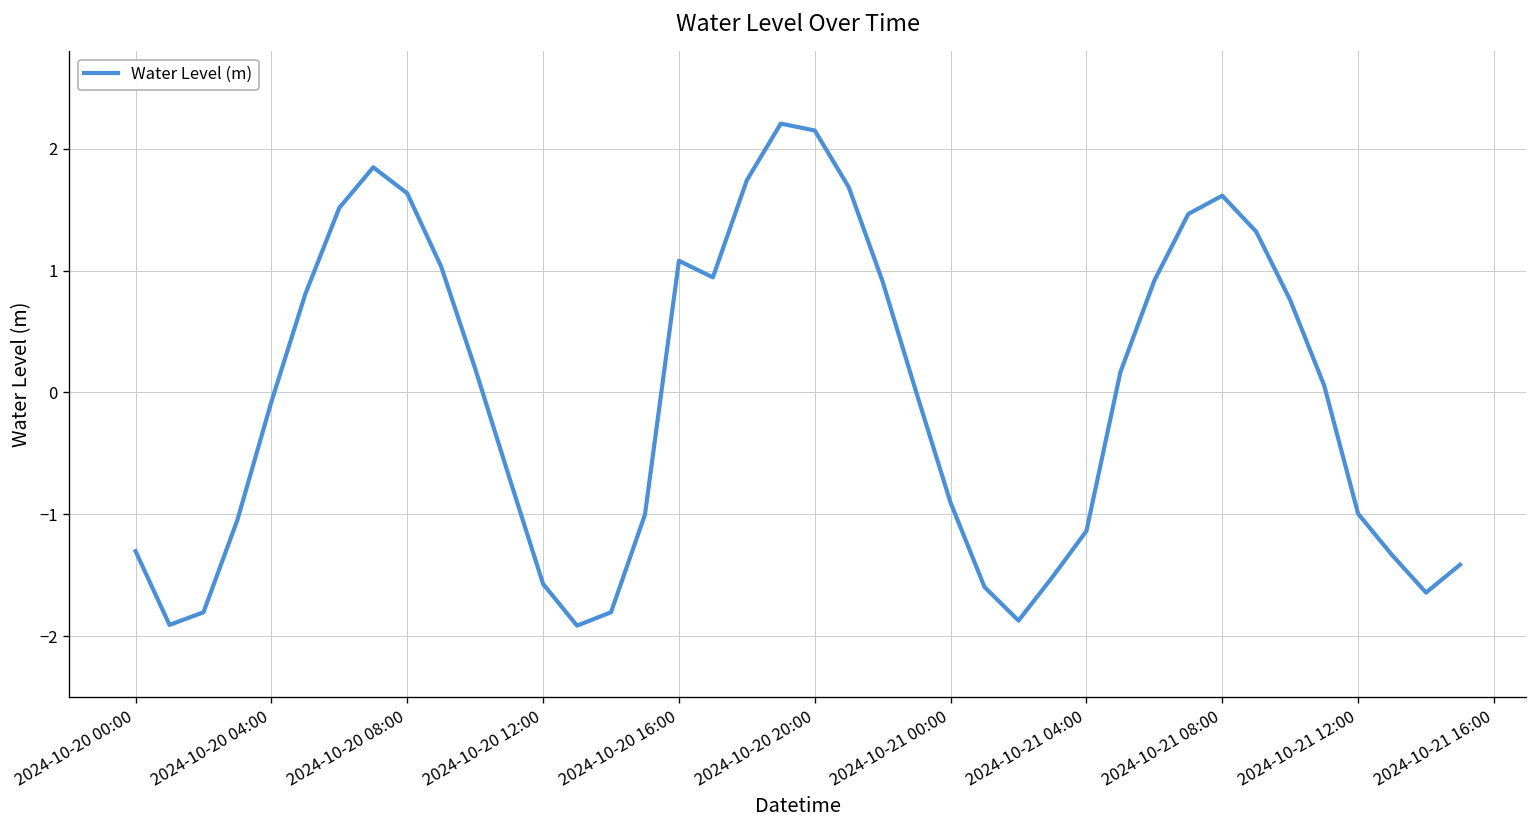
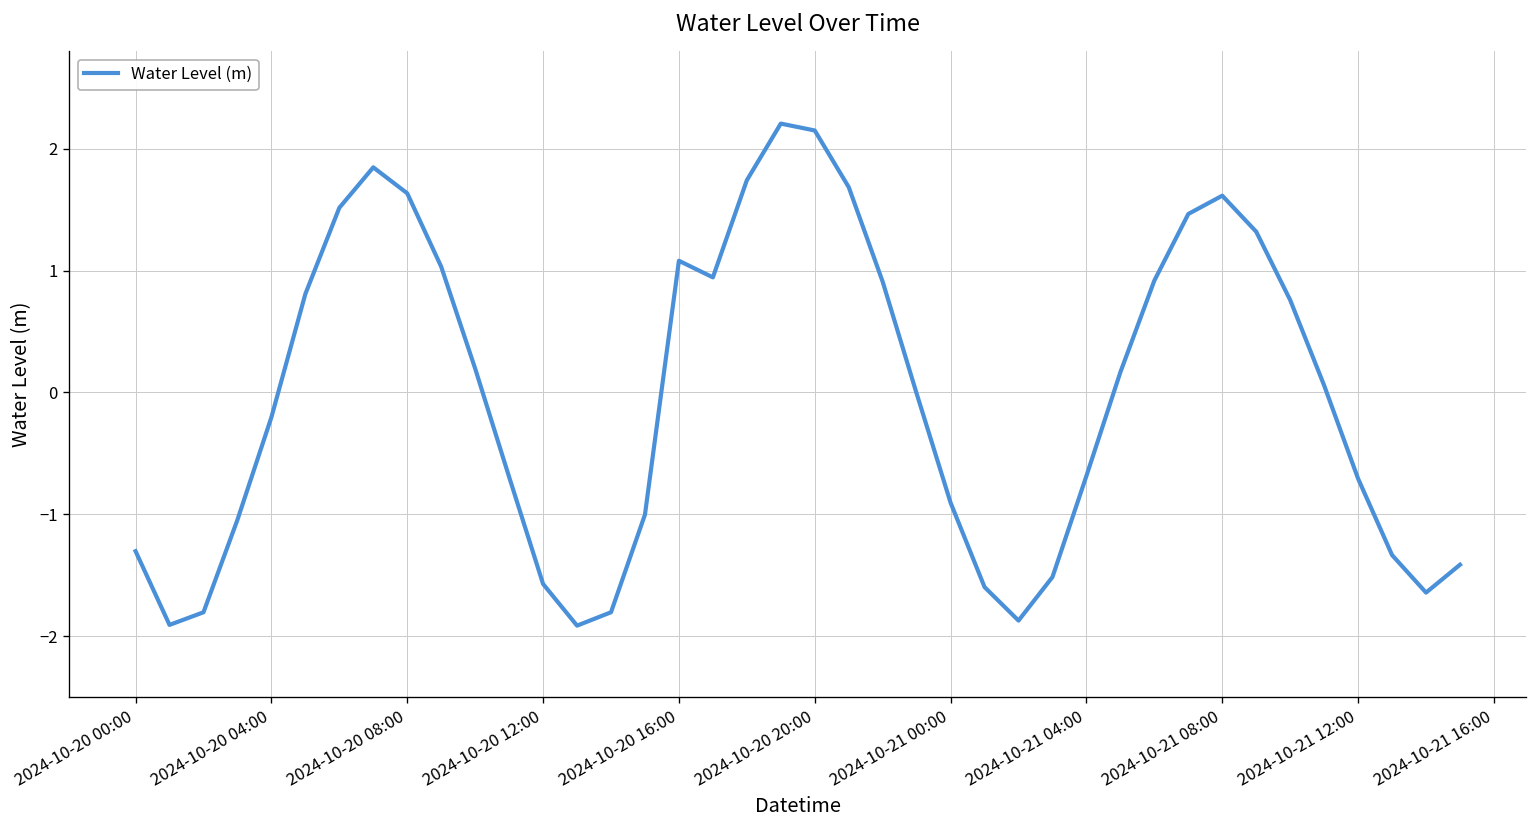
  {
    "2024-10-20 00:00": -1.30,
-   "2024-10-20 04:00": -0.08,
+   "2024-10-20 04:00": -0.20,
    "2024-10-20 08:00": 1.63,
    "2024-10-20 12:00": -1.57,
    "2024-10-20 16:00": 1.08,
    "2024-10-20 20:00": 2.15,
    "2024-10-21 00:00": -0.91,
-   "2024-10-21 04:00": -1.14,
+   "2024-10-21 04:00": -0.68,
    "2024-10-21 08:00": 1.61,
-   "2024-10-21 12:00": -1.00
+   "2024-10-21 12:00": -0.71
  }
